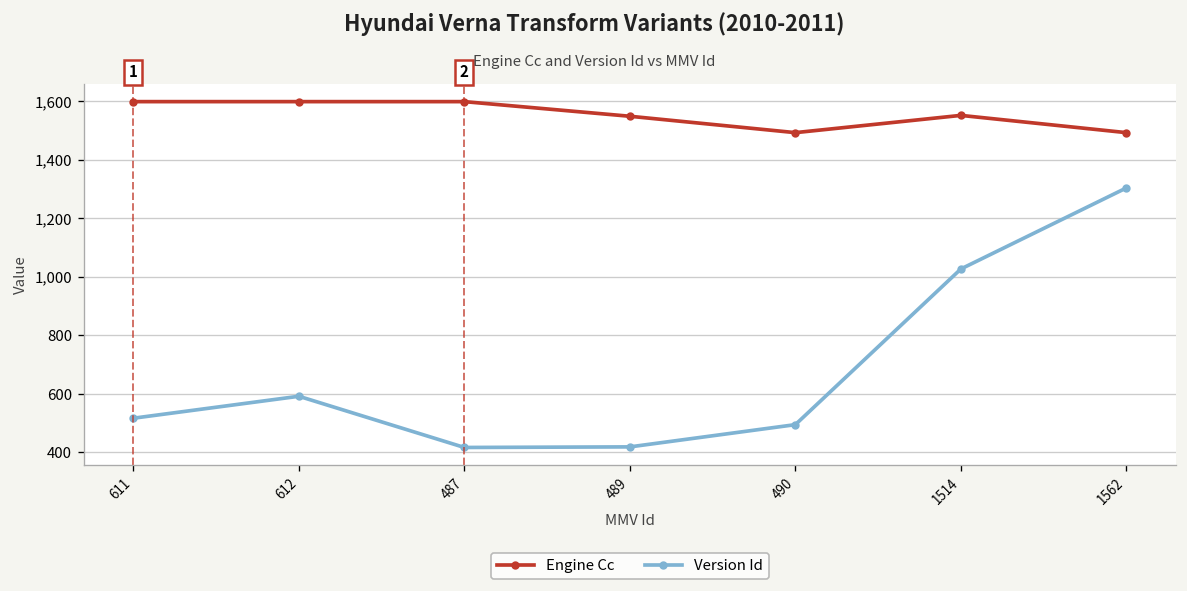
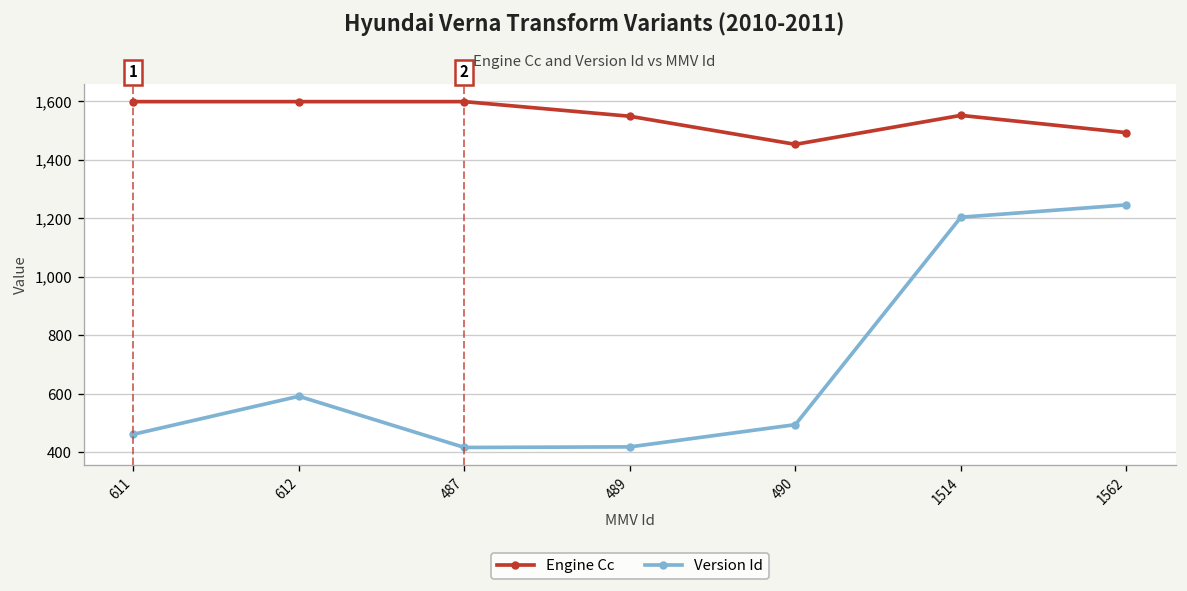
  {
    "Engine Cc": {
      "612": "1,600",
      "489": "1,550",
-     "490": "1,490",
+     "490": "1,450",
      "1514": "1,550",
      "1562": "1,490"
    },
    "Version Id": {
-     "611": "520",
+     "611": "460",
      "612": "590",
      "487": "420",
      "489": "420",
      "490": "500",
-     "1514": "1,030",
-     "1562": "1,300"
+     "1514": "1,200",
+     "1562": "1,250"
    }
  }
